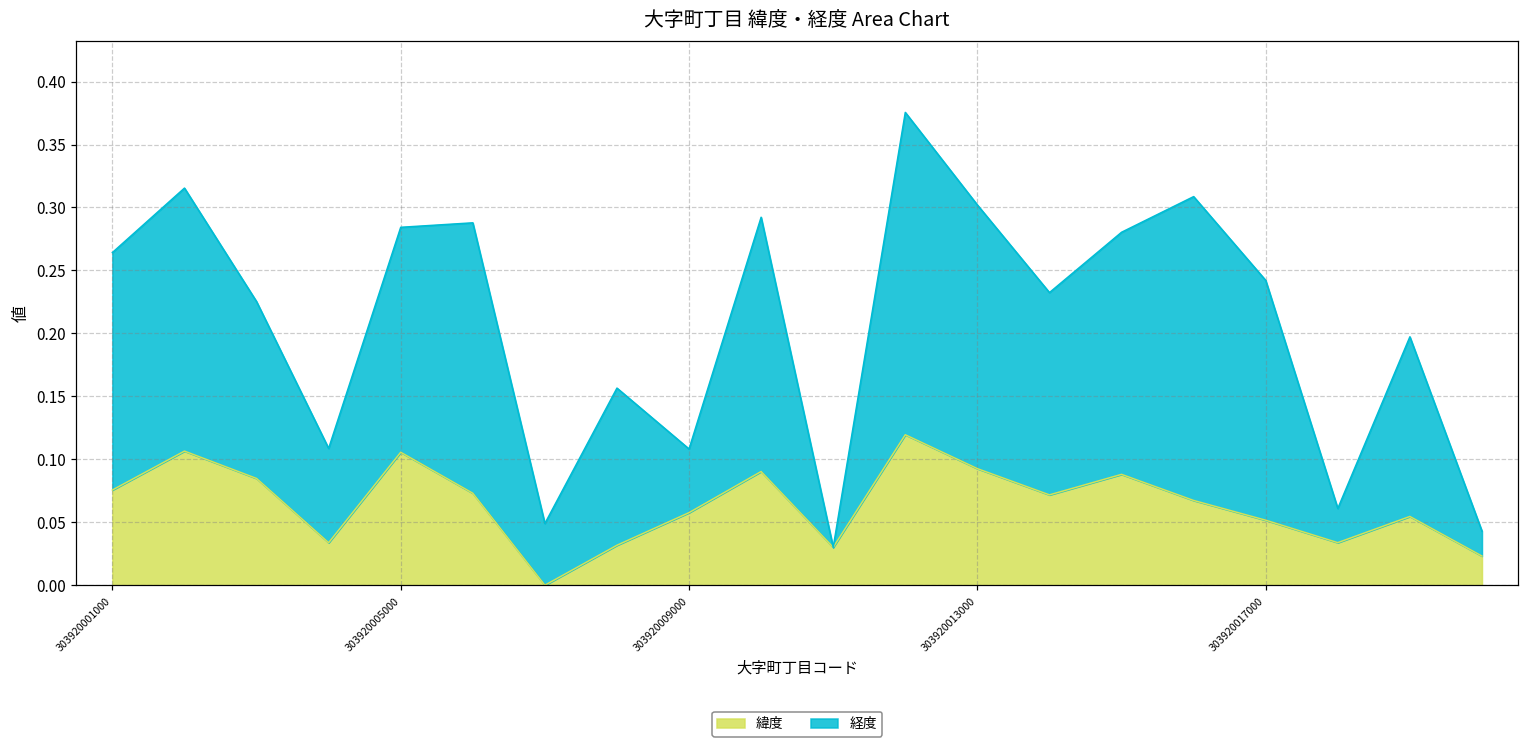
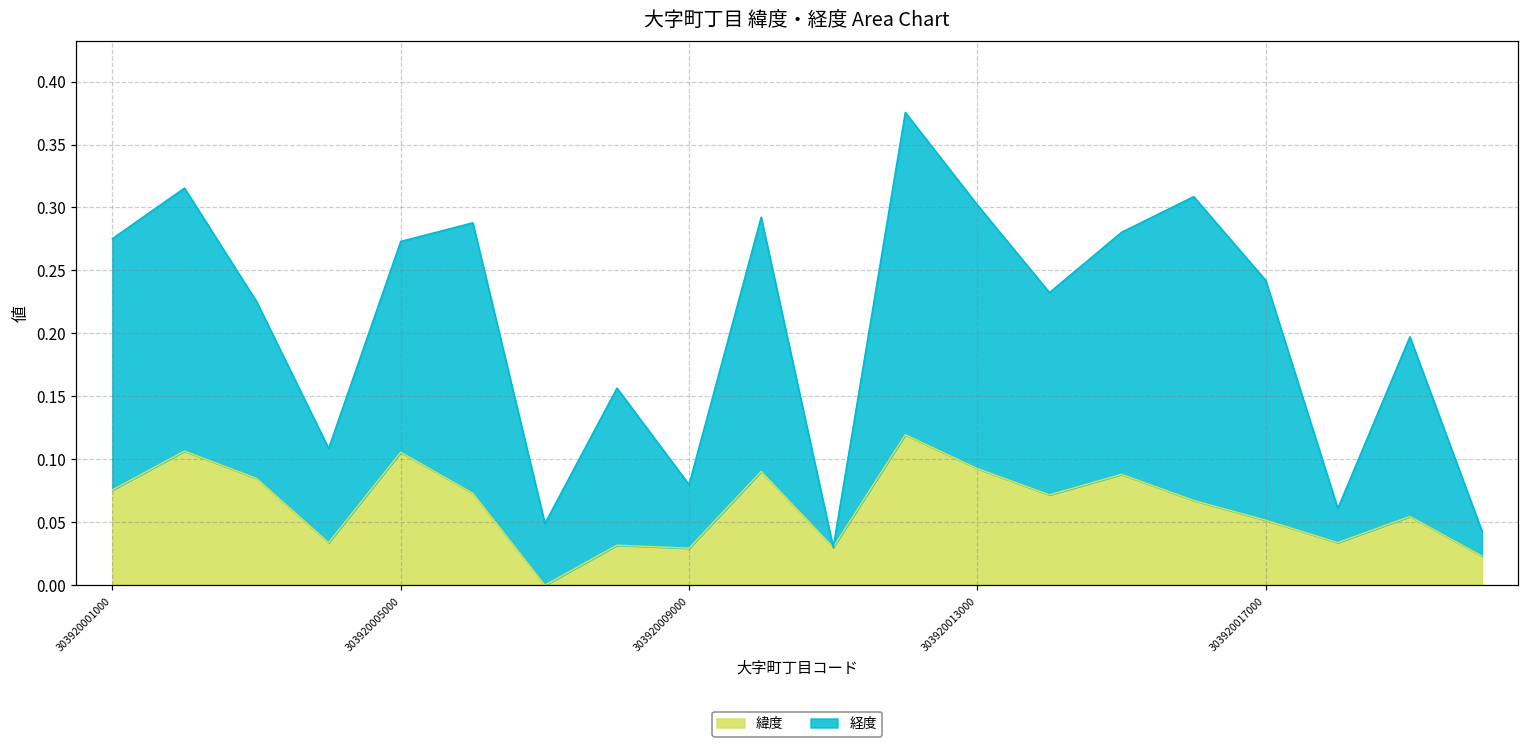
  {
    "緯度": {
      "303920001000": 0.076,
      "303920005000": 0.106,
-     "303920009000": 0.058,
+     "303920009000": 0.029,
      "303920013000": 0.093,
      "303920017000": 0.052
    },
    "経度": {
-     "303920001000": 0.189,
-     "303920005000": 0.179,
+     "303920001000": 0.200,
+     "303920005000": 0.167,
      "303920009000": 0.051,
      "303920013000": 0.209,
      "303920017000": 0.190
    }
  }
